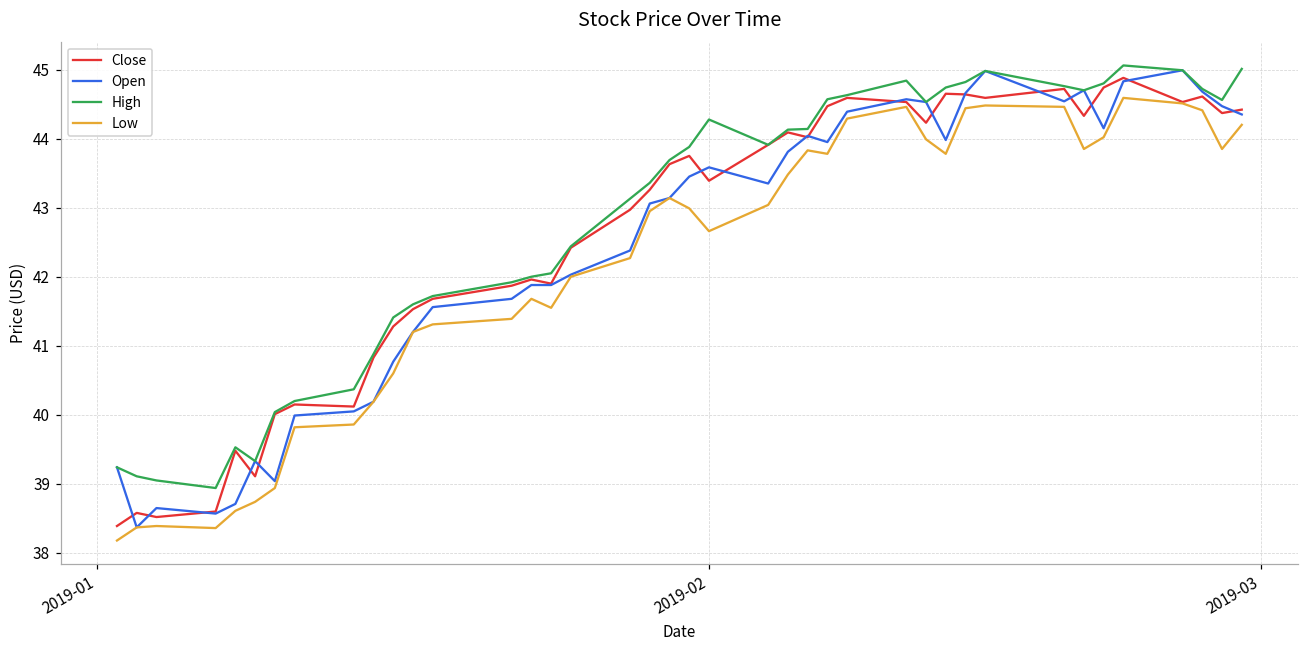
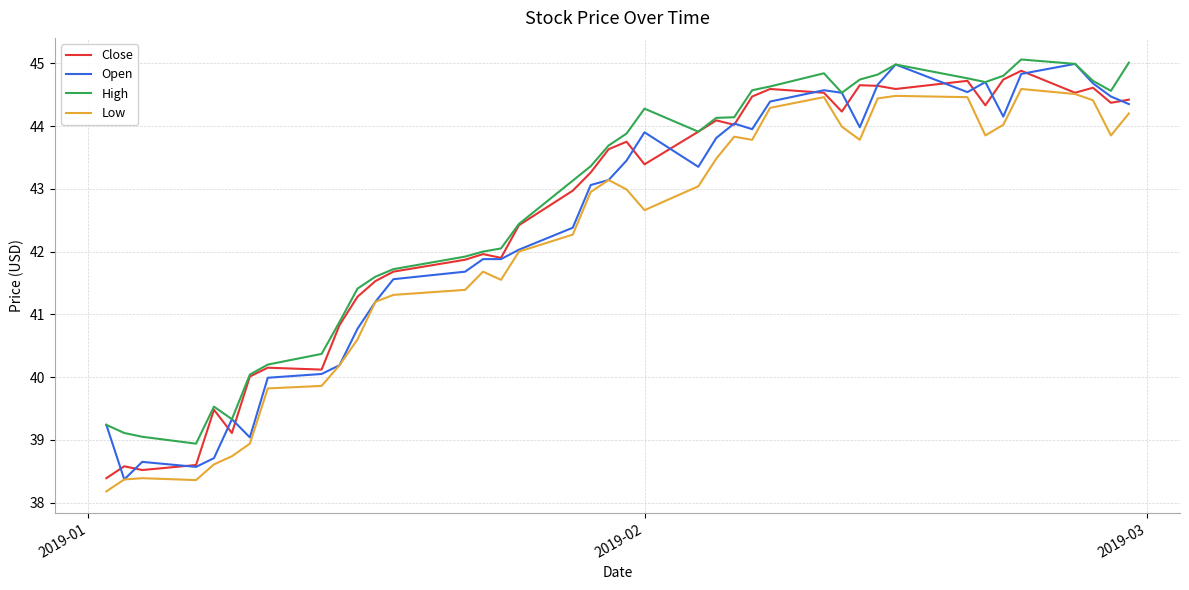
  {
    "Close": {
      "2019-02": 43.4
    },
    "Open": {
-     "2019-02": 43.6
+     "2019-02": 43.9
    },
    "High": {
      "2019-02": 44.3
    },
    "Low": {
      "2019-02": 42.7
    }
  }
